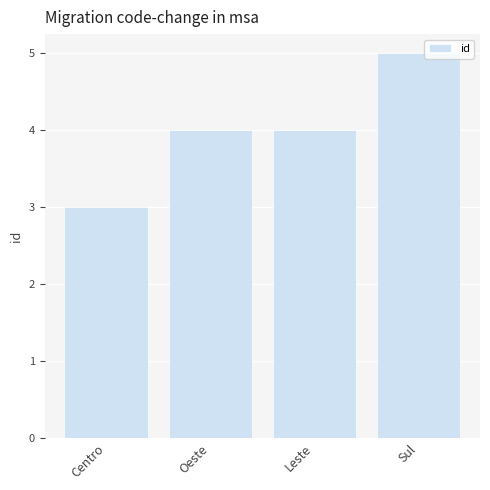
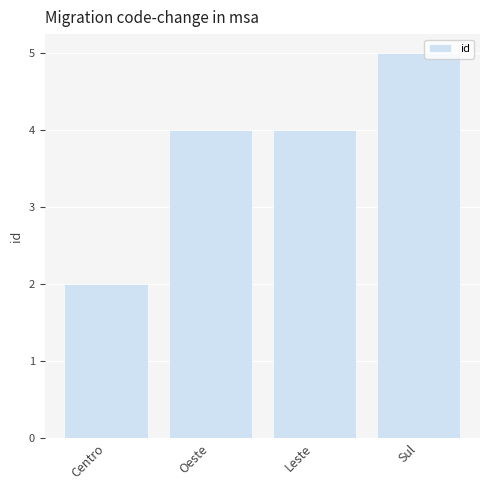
  {
-   "Centro": 3,
+   "Centro": 2,
    "Oeste": 4,
    "Leste": 4,
    "Sul": 5
  }
